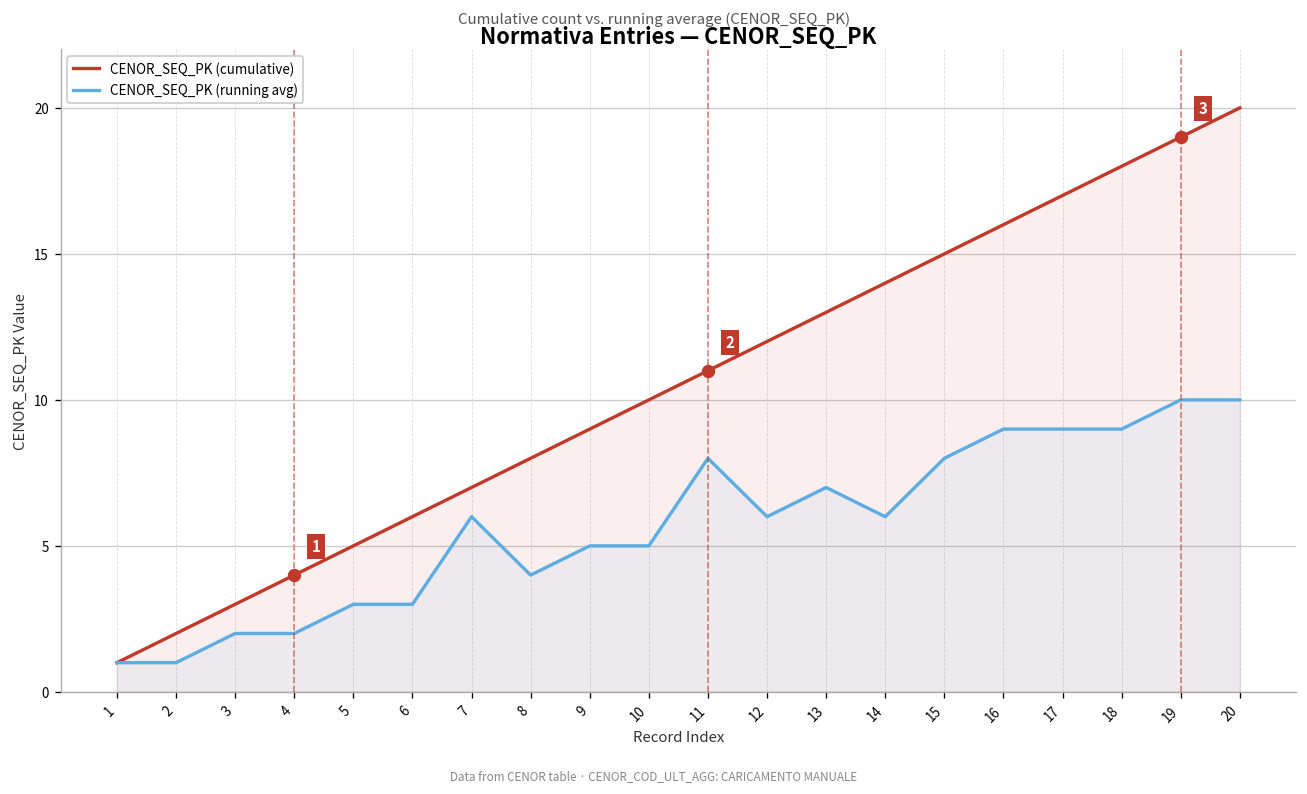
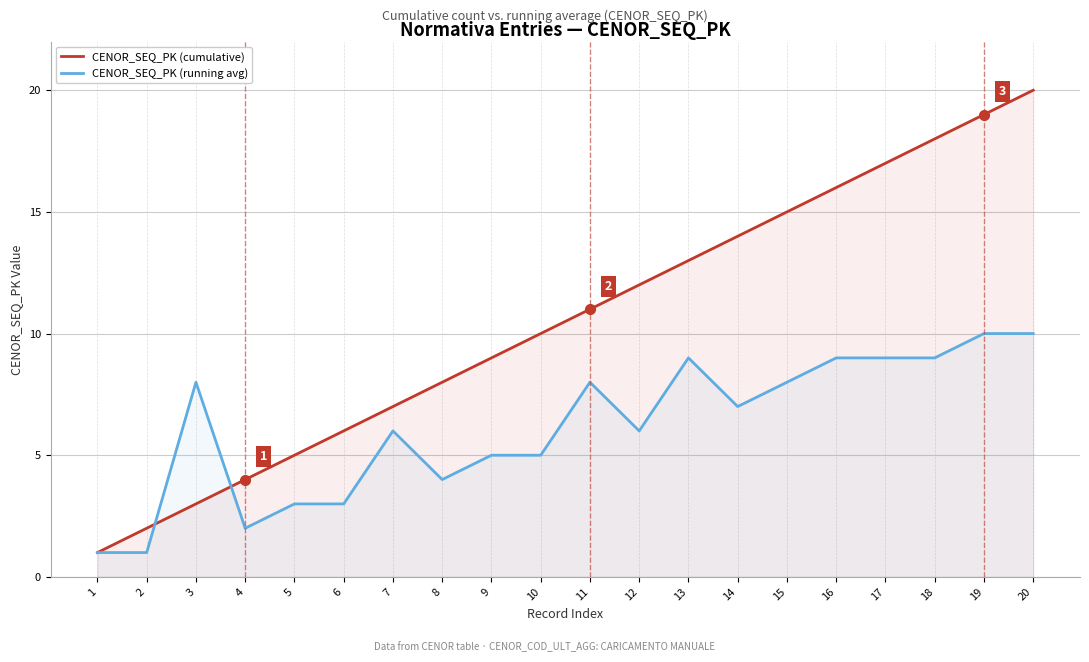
  {
    "CENOR_SEQ_PK (running avg)": {
      "2": 1,
-     "3": 2,
+     "3": 8,
      "4": 2,
      "5": 3,
      "6": 3,
      "7": 6,
      "8": 4,
      "9": 5,
      "10": 5,
      "11": 8,
      "12": 6,
-     "13": 7,
-     "14": 6,
+     "13": 9,
+     "14": 7,
      "15": 8,
      "16": 9,
      "17": 9,
      "18": 9,
      "19": 10,
      "20": 10
    }
  }
